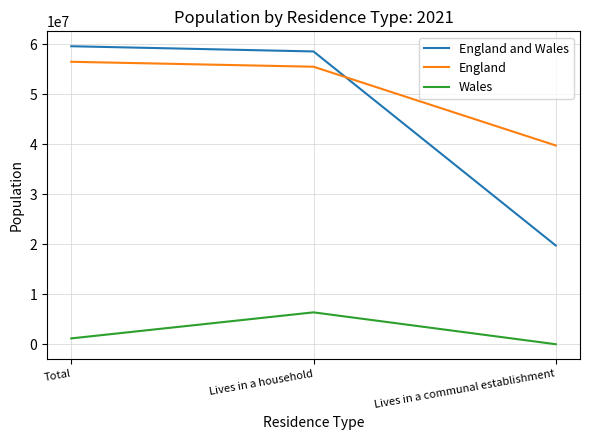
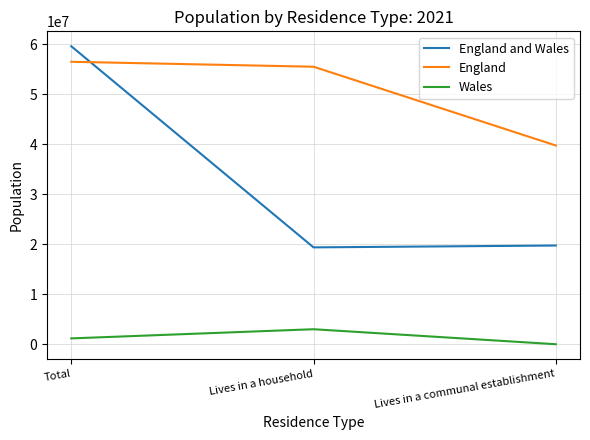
  {
    "England and Wales": {
      "Total": 60000000,
-     "Lives in a household": 59000000,
+     "Lives in a household": 19000000,
      "Lives in a communal establishment": 20000000
    },
    "England": {
      "Total": 56000000,
      "Lives in a household": 56000000,
      "Lives in a communal establishment": 40000000
    },
    "Wales": {
      "Total": 1000000,
-     "Lives in a household": 6000000,
+     "Lives in a household": 3000000,
      "Lives in a communal establishment": 0
    }
  }
